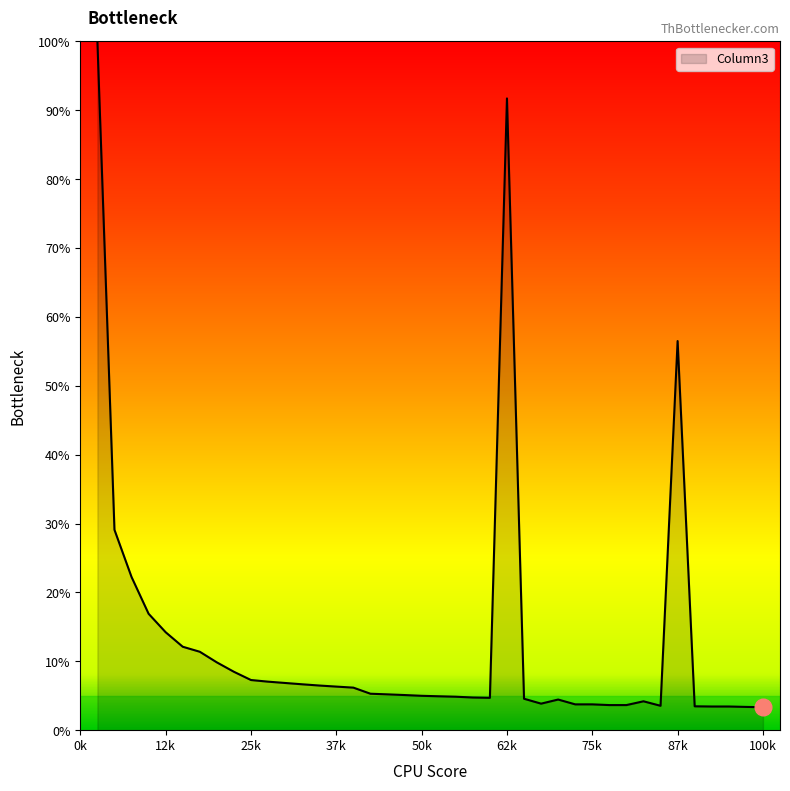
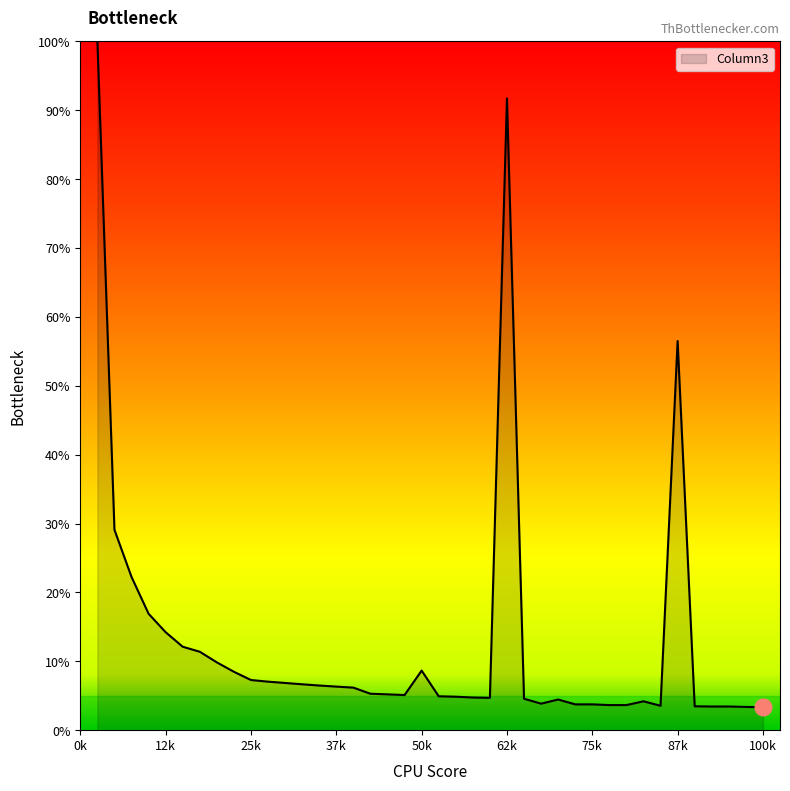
  {
    "Column3": {
      "12k": "14%",
      "25k": "7%",
      "37k": "6%",
-     "50k": "5%",
+     "50k": "9%",
      "62k": "92%",
      "75k": "4%",
      "87k": "56%"
    }
  }
